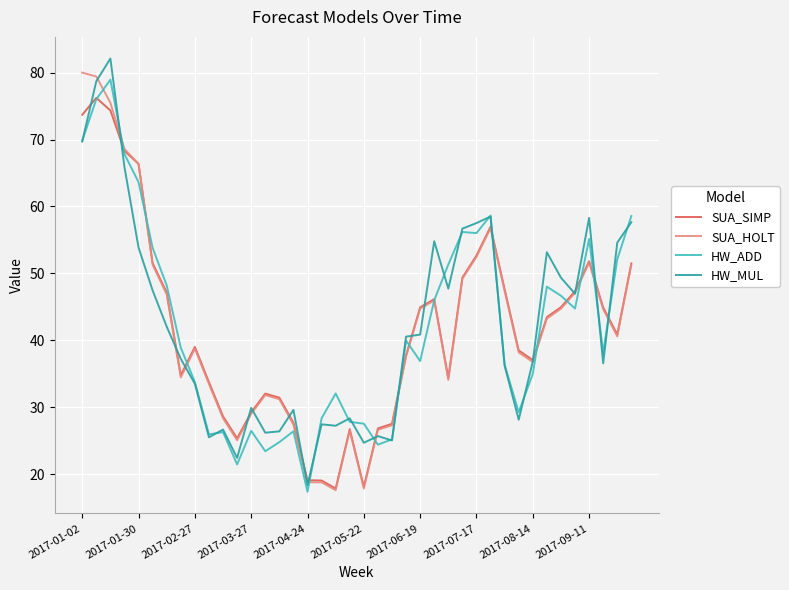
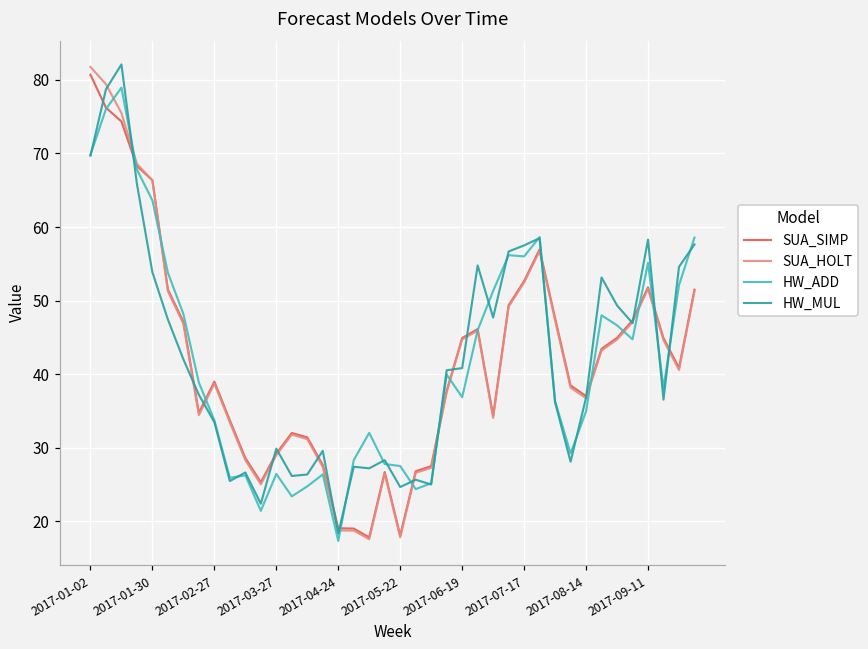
  {
    "SUA_SIMP": {
-     "2017-01-02": 74
+     "2017-01-02": 81
    },
    "SUA_HOLT": {
-     "2017-01-02": 80
+     "2017-01-02": 82
    }
  }
